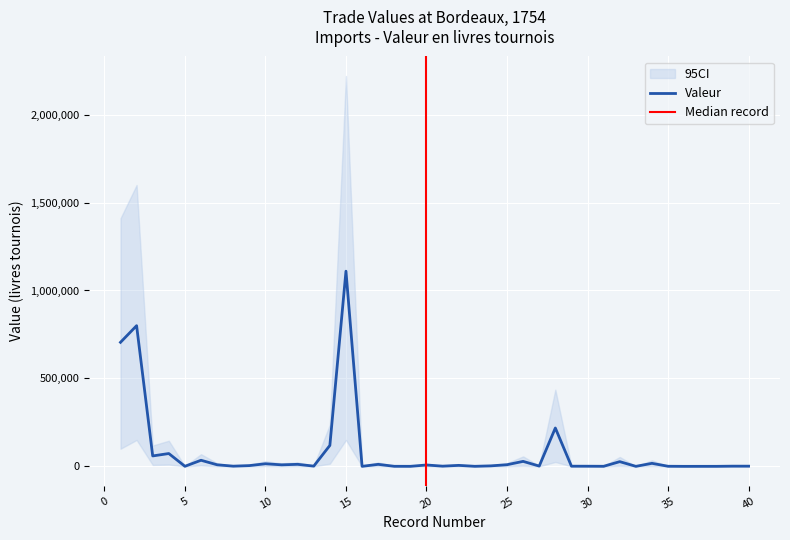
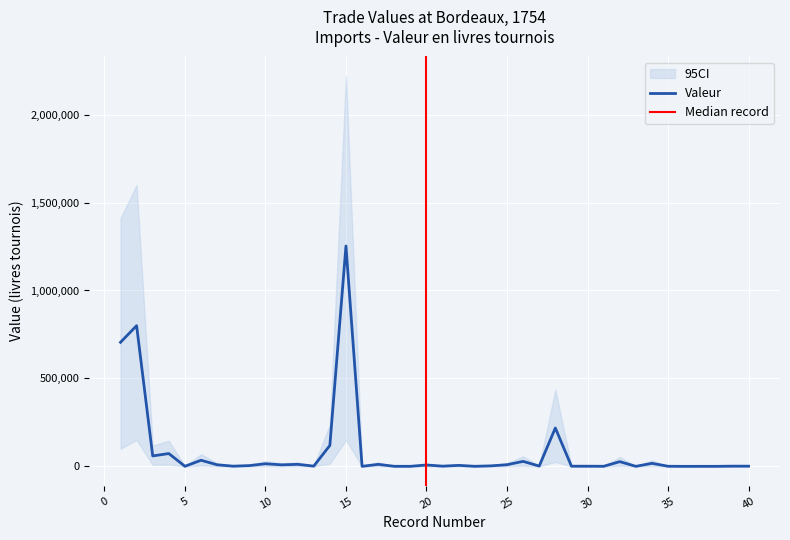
  {
    "Valeur": {
      "10": "10,000",
-     "15": "1,110,000"
+     "15": "1,250,000"
    }
  }
